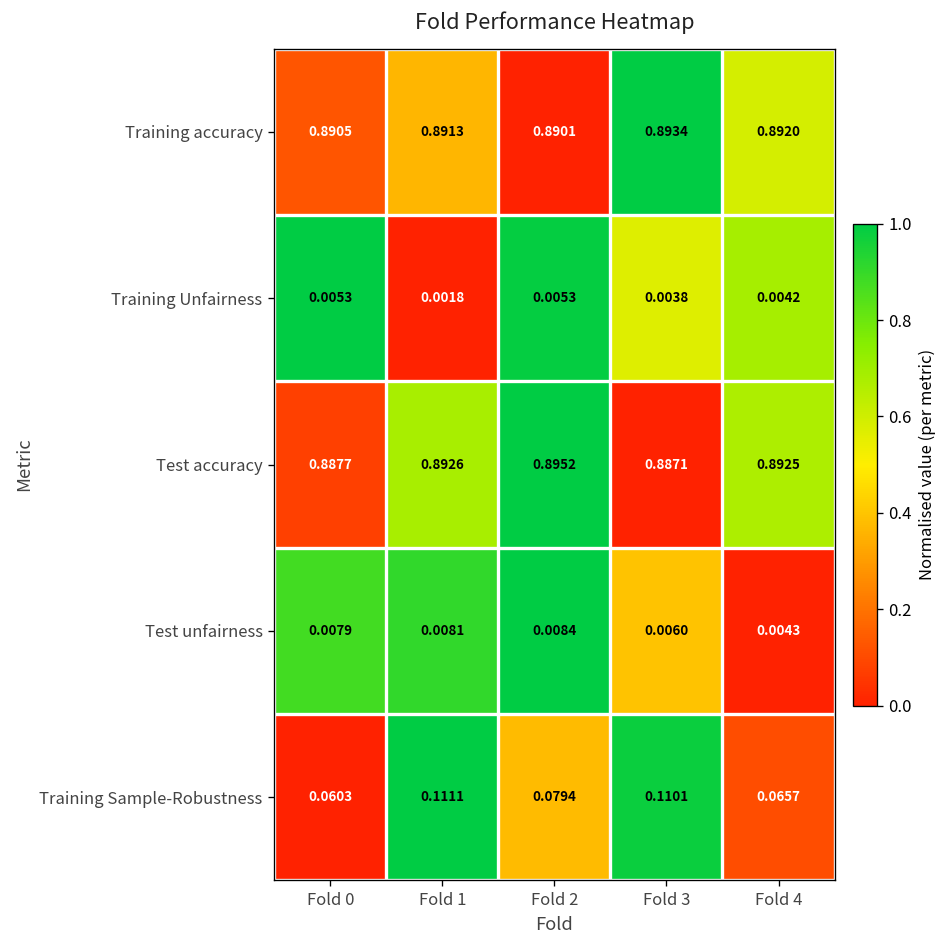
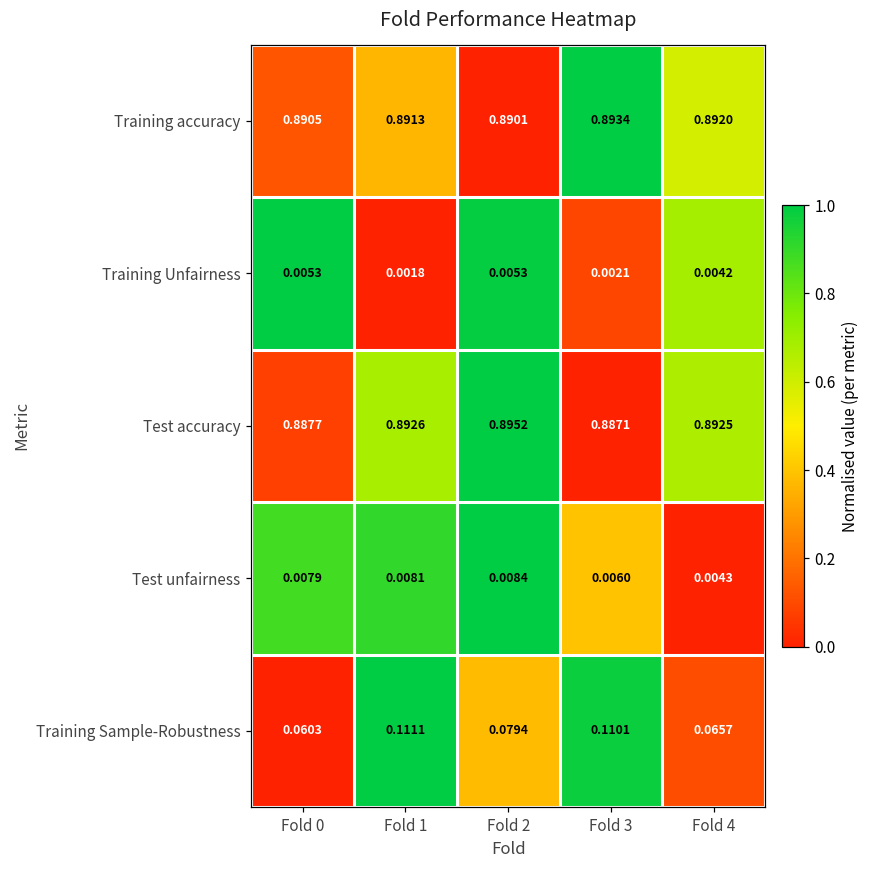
  {
    "Training accuracy": {
      "Fold 0": 0.8905,
      "Fold 1": 0.8913,
      "Fold 2": 0.8901,
      "Fold 3": 0.8934,
      "Fold 4": 0.8920
    },
    "Training Unfairness": {
      "Fold 0": 0.0053,
      "Fold 1": 0.0018,
      "Fold 2": 0.0053,
-     "Fold 3": 0.0038,
+     "Fold 3": 0.0021,
      "Fold 4": 0.0042
    },
    "Test accuracy": {
      "Fold 0": 0.8877,
      "Fold 1": 0.8926,
      "Fold 2": 0.8952,
      "Fold 3": 0.8871,
      "Fold 4": 0.8925
    },
    "Test unfairness": {
      "Fold 0": 0.0079,
      "Fold 1": 0.0081,
      "Fold 2": 0.0084,
      "Fold 3": 0.0060,
      "Fold 4": 0.0043
    },
    "Training Sample-Robustness": {
      "Fold 0": 0.0603,
      "Fold 1": 0.1111,
      "Fold 2": 0.0794,
      "Fold 3": 0.1101,
      "Fold 4": 0.0657
    }
  }
